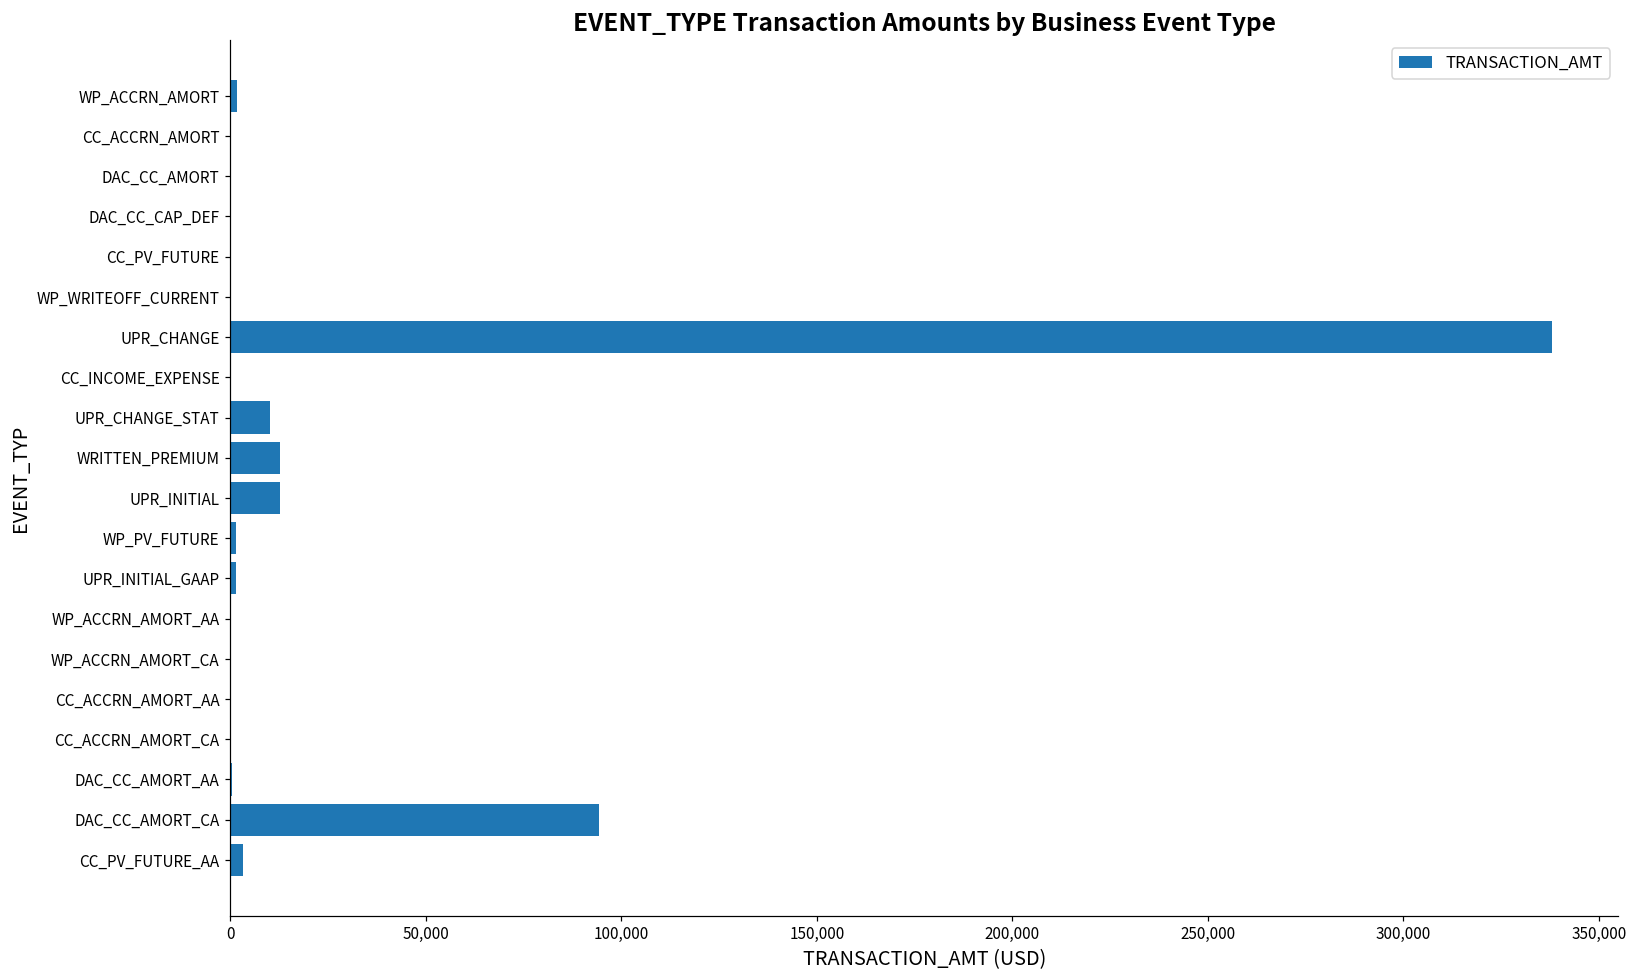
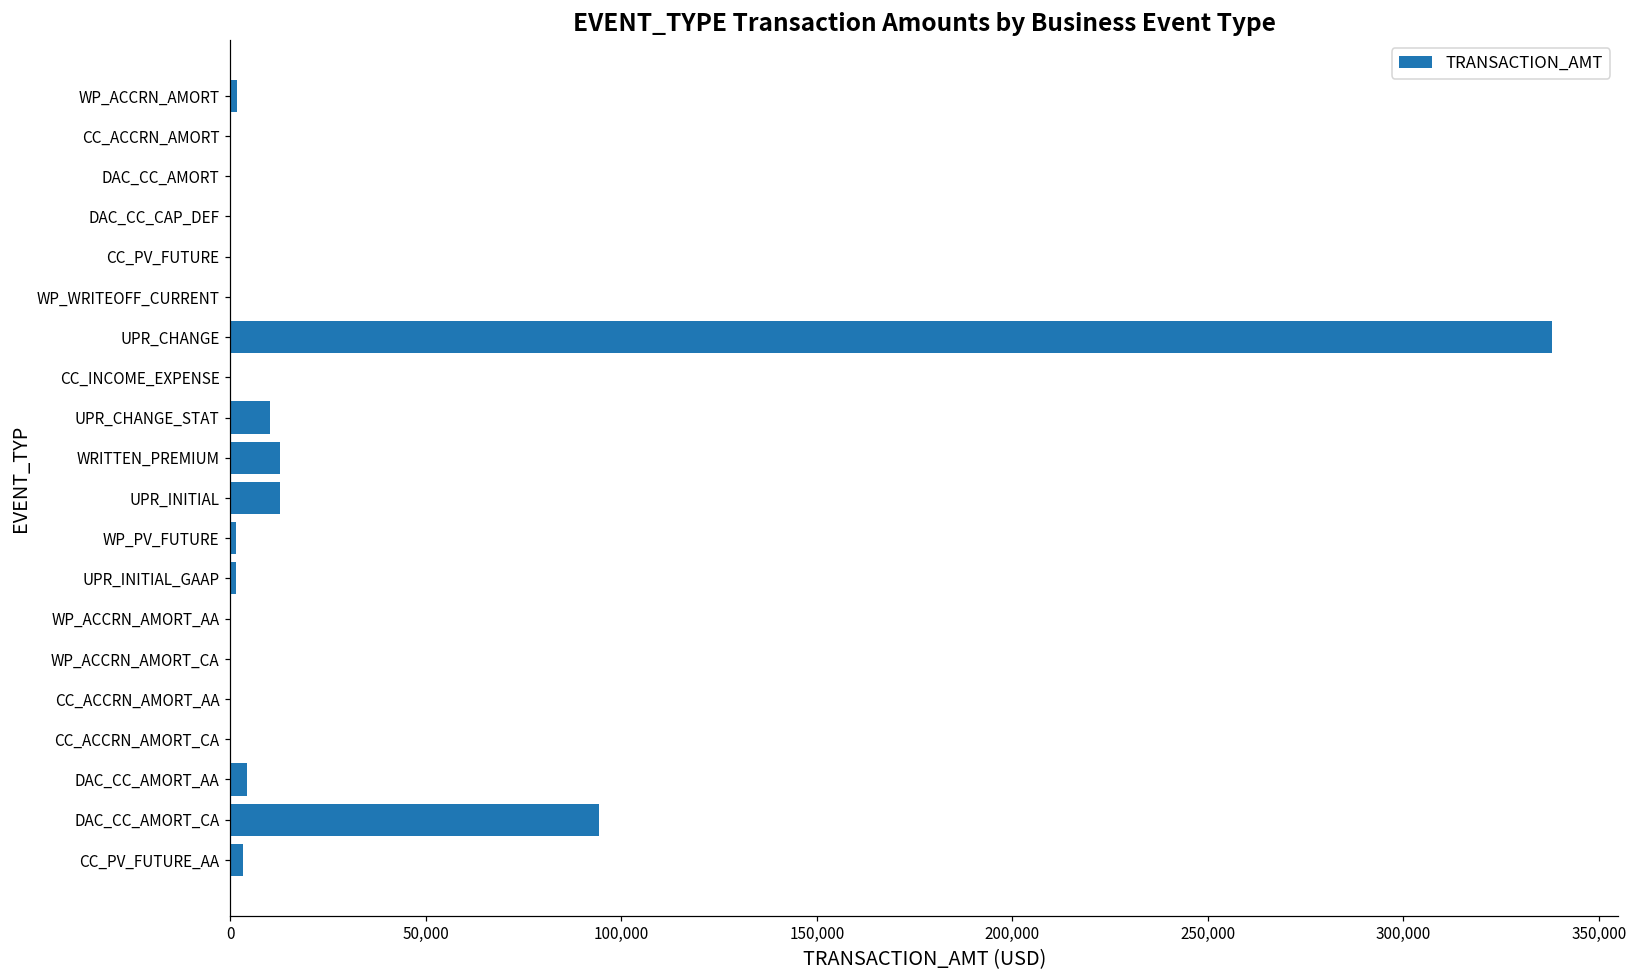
  {
    "WP_ACCRN_AMORT": "2,000",
    "CC_ACCRN_AMORT": "0",
    "DAC_CC_AMORT": "0",
    "DAC_CC_CAP_DEF": "0",
    "CC_PV_FUTURE": "0",
    "WP_WRITEOFF_CURRENT": "0",
    "UPR_CHANGE": "338,000",
    "CC_INCOME_EXPENSE": "0",
    "UPR_CHANGE_STAT": "10,000",
    "WRITTEN_PREMIUM": "13,000",
    "UPR_INITIAL": "13,000",
    "WP_PV_FUTURE": "2,000",
    "UPR_INITIAL_GAAP": "2,000",
-   "DAC_CC_AMORT_AA": "0",
+   "DAC_CC_AMORT_AA": "4,000",
    "DAC_CC_AMORT_CA": "94,000",
    "CC_PV_FUTURE_AA": "3,000"
  }
